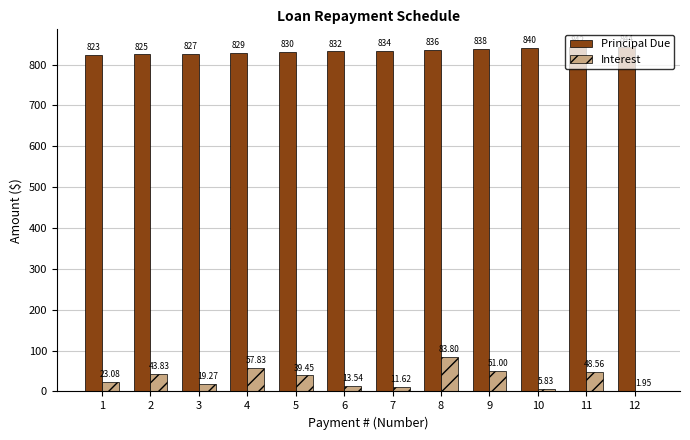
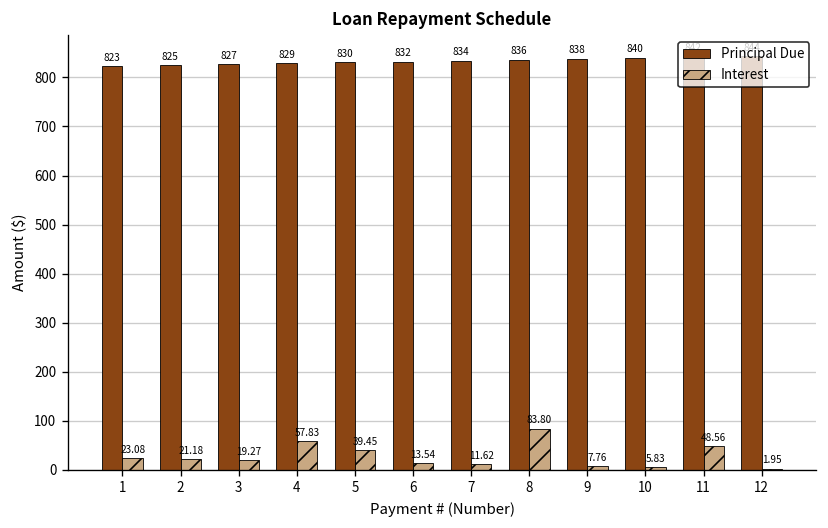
  {
    "Principal Due": {
      "1": 823,
      "2": 825,
      "3": 827,
      "4": 829,
      "5": 830,
      "6": 832,
      "7": 834,
      "8": 836,
      "9": 838,
      "10": 840
    },
    "Interest": {
      "1": 23.08,
-     "2": 43.83,
+     "2": 21.18,
      "3": 19.27,
      "4": 57.83,
      "5": 39.45,
      "6": 13.54,
      "7": 11.62,
      "8": 83.80,
-     "9": 51.00,
+     "9": 7.76,
      "10": 5.83,
      "11": 48.56,
      "12": 1.95
    }
  }
